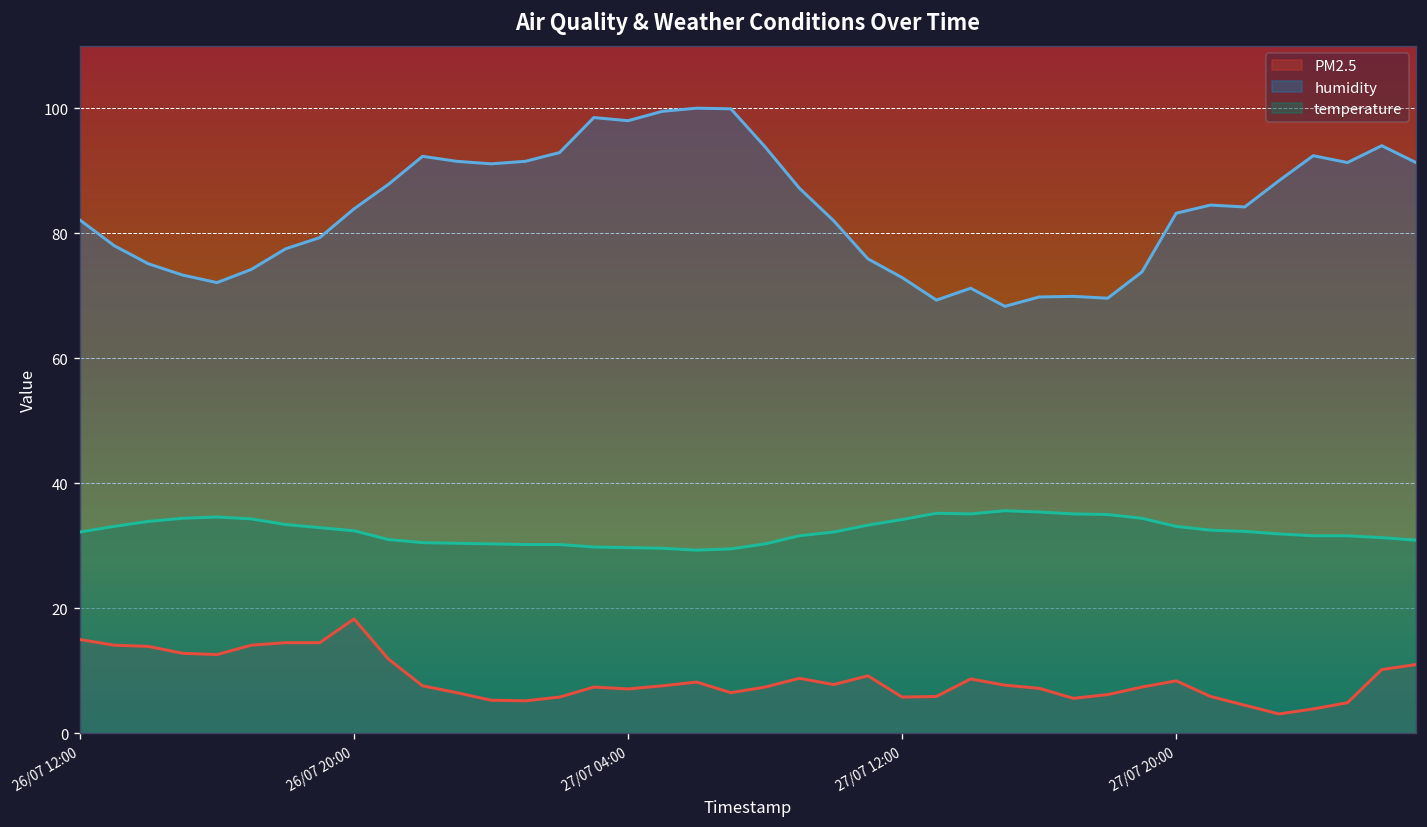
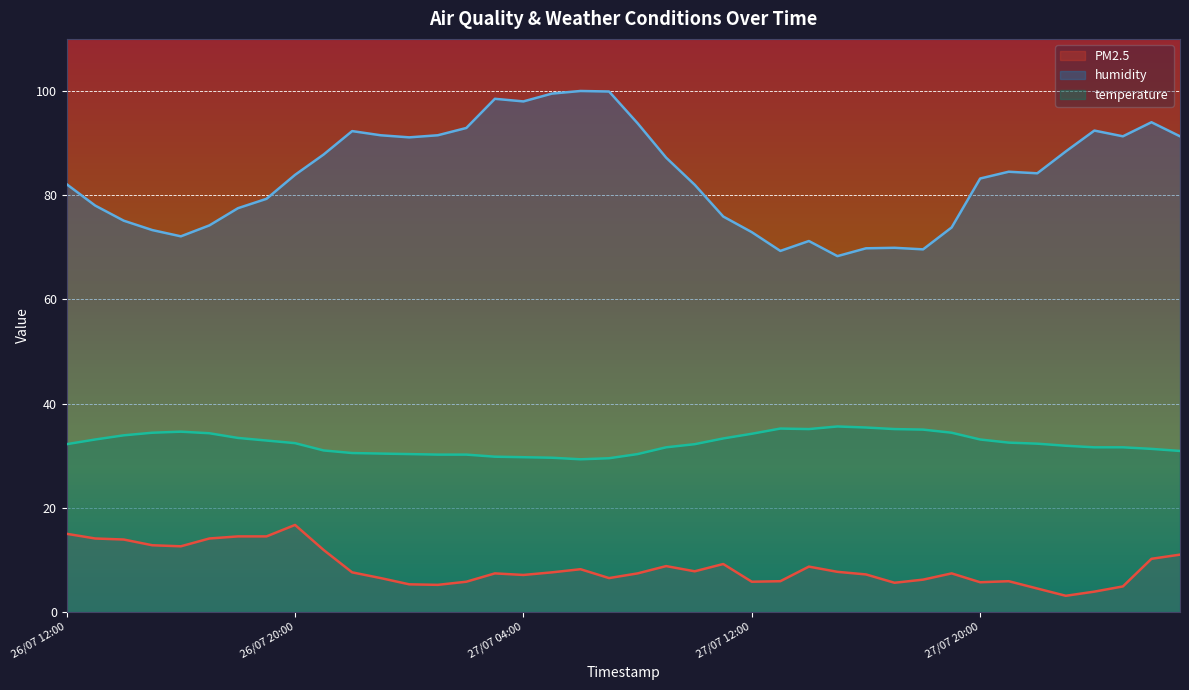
  {
    "PM2.5": {
      "26/07 12:00": 15,
-     "26/07 20:00": 18,
+     "26/07 20:00": 17,
      "27/07 04:00": 7,
      "27/07 12:00": 6,
-     "27/07 20:00": 8
+     "27/07 20:00": 6
    }
  }
